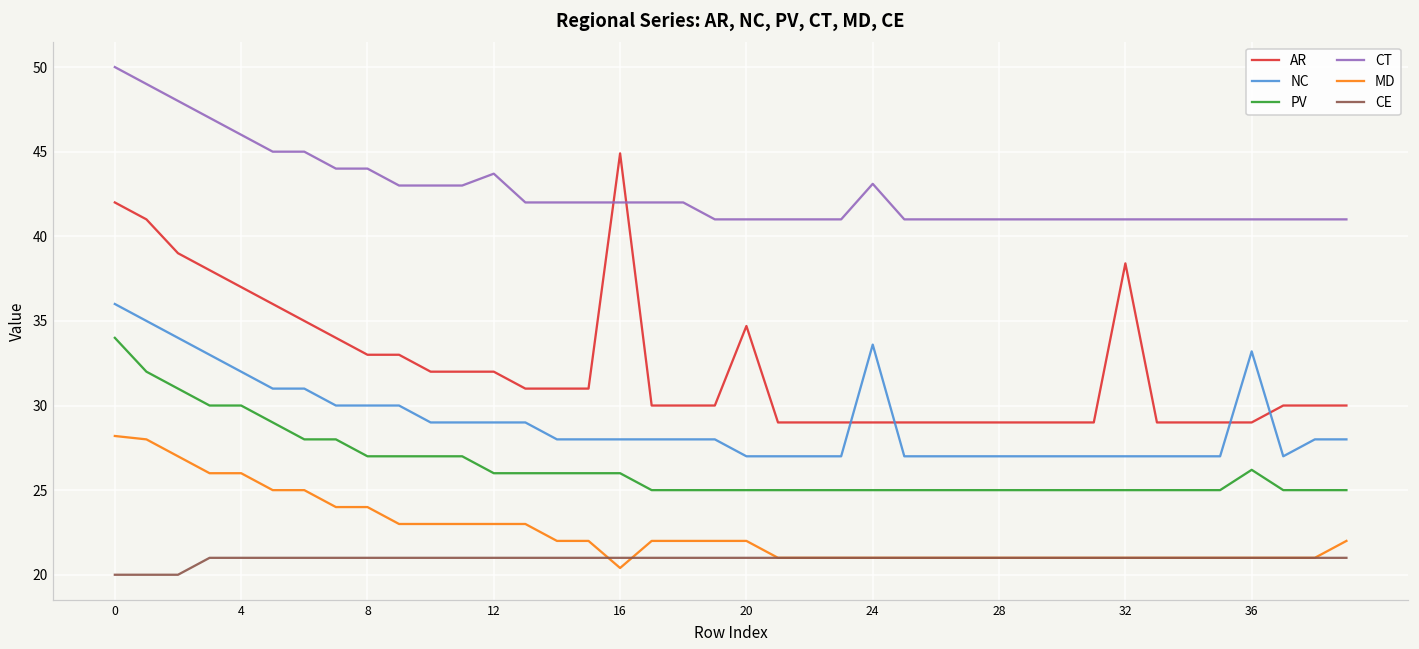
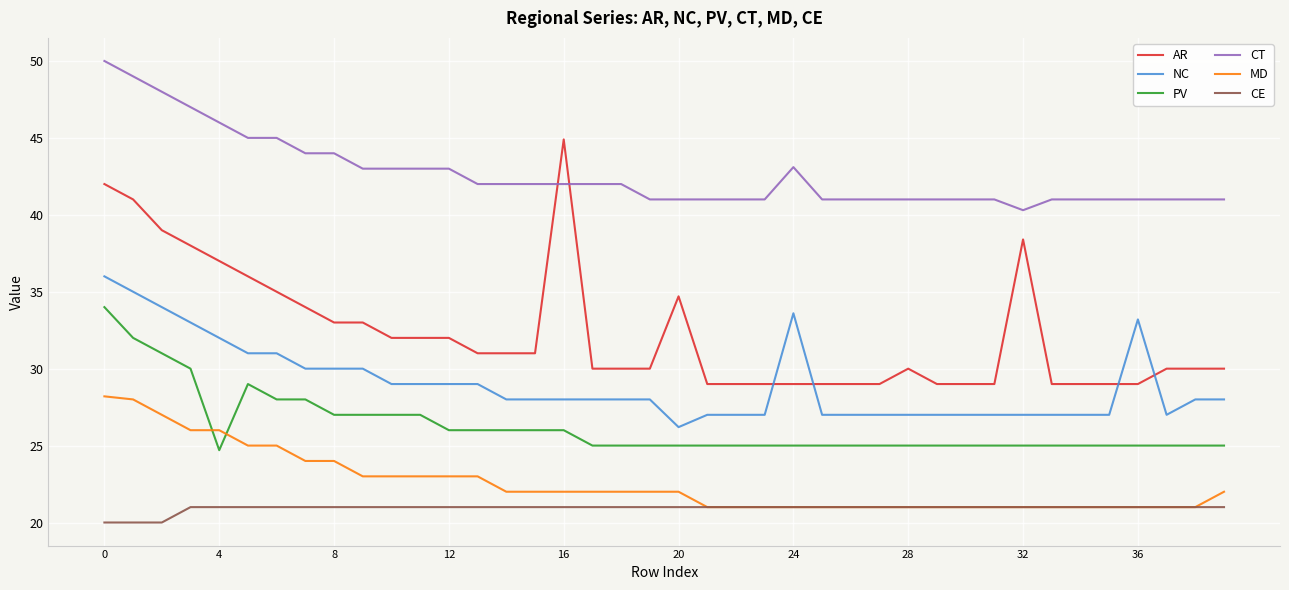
  {
    "AR": {
      "0": 42,
      "4": 37,
      "8": 33,
      "12": 32,
      "16": 45,
      "20": 34.7,
      "24": 29,
-     "28": 29,
+     "28": 30,
      "32": 38.4,
      "36": 29
    },
    "NC": {
      "0": 36.0,
      "4": 32.0,
      "8": 30.0,
      "12": 29.0,
      "16": 28.0,
-     "20": 27.0,
+     "20": 26.2,
      "24": 33.6,
      "28": 27.0,
      "32": 27.0,
      "36": 33.2
    },
    "PV": {
      "0": 34.0,
-     "4": 30.0,
+     "4": 24.7,
      "8": 27.0,
      "12": 26.0,
      "16": 26.0,
      "20": 25.0,
      "24": 25.0,
      "28": 25.0,
      "32": 25.0,
-     "36": 26.2
+     "36": 25.0
    },
    "CT": {
      "0": 50.0,
      "4": 46.0,
      "8": 44.0,
-     "12": 43.7,
+     "12": 43.0,
      "16": 42.0,
      "20": 41.0,
      "24": 43.1,
      "28": 41.0,
-     "32": 41.0,
+     "32": 40.3,
      "36": 41.0
    },
    "MD": {
      "0": 28.2,
      "4": 26.0,
      "8": 24.0,
      "12": 23.0,
-     "16": 20.4,
+     "16": 22.0,
      "20": 22.0
    },
    "CE": {
      "0": 20.0,
      "4": 21.0,
      "8": 21.0,
      "12": 21.0,
      "16": 21.0,
      "20": 21.0
    }
  }
